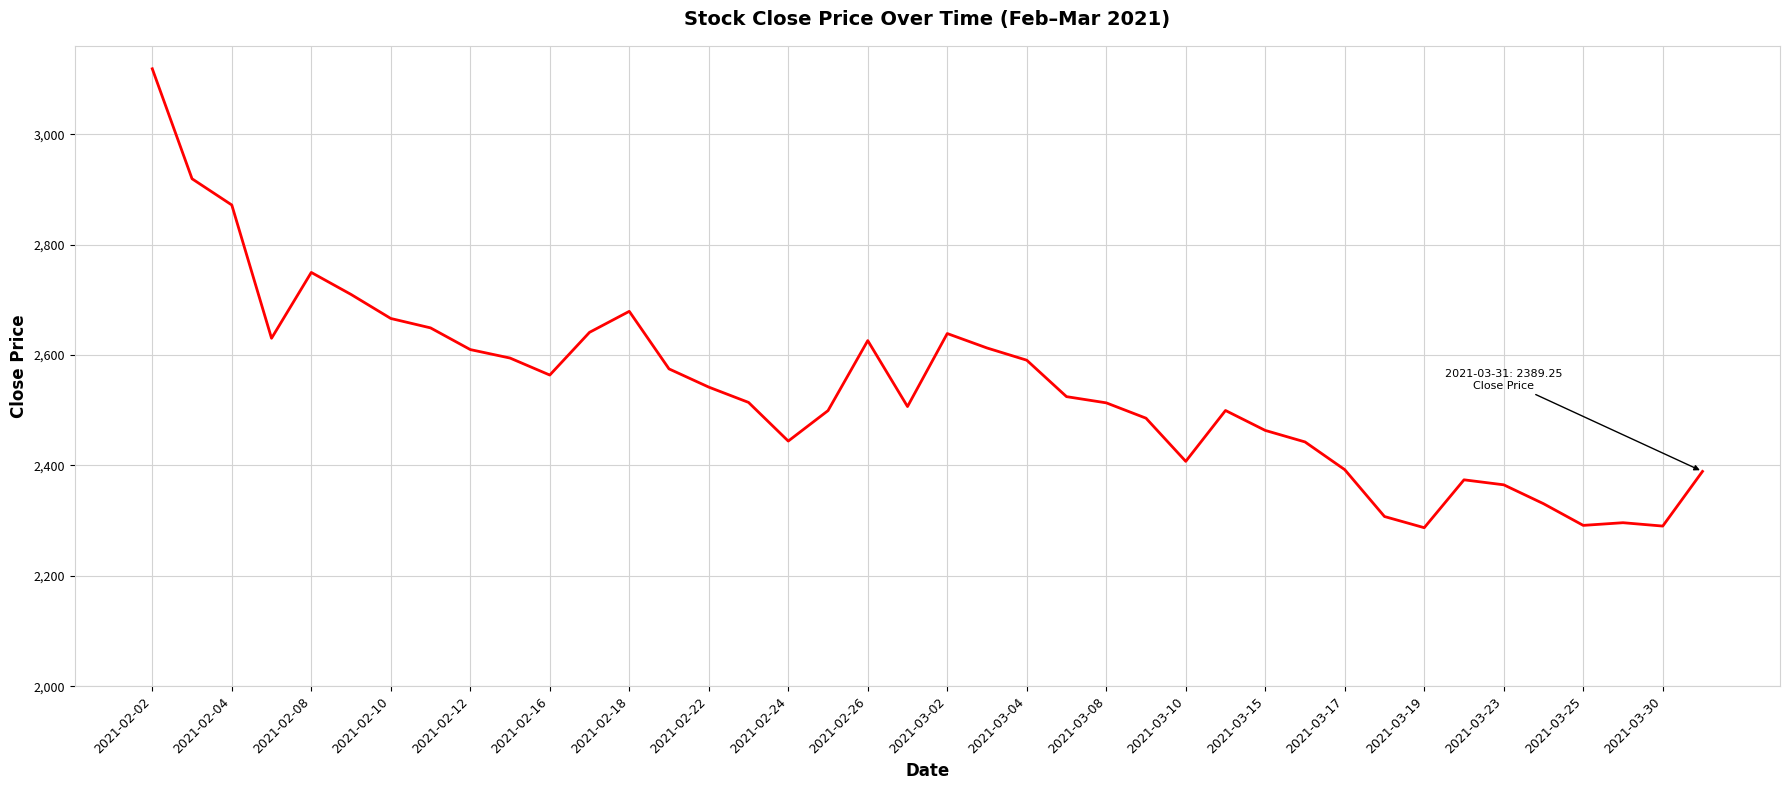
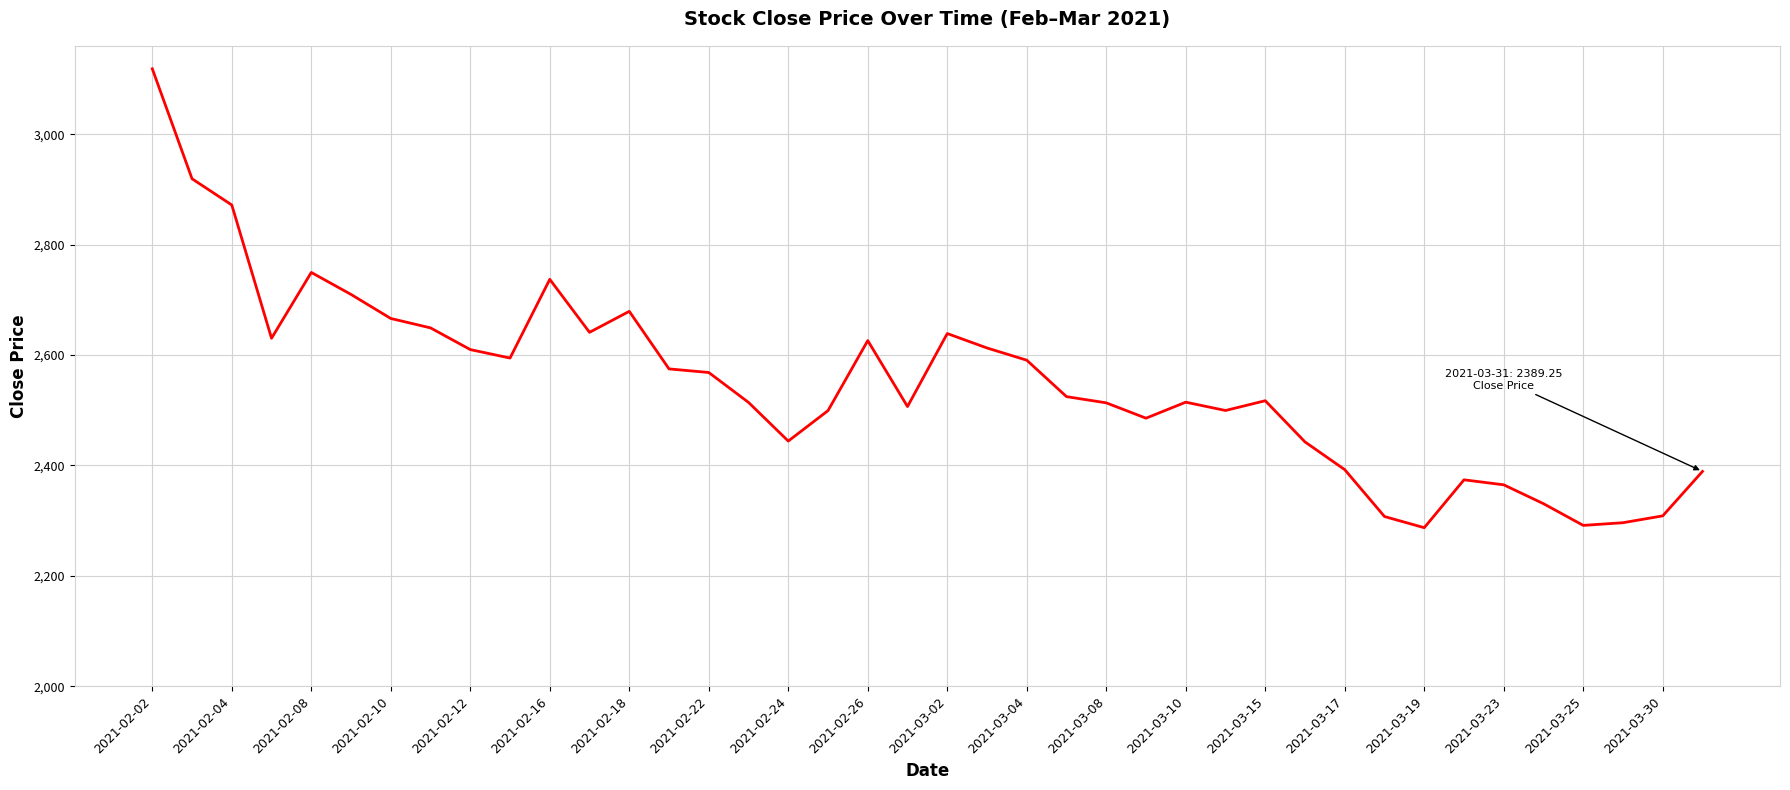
  {
    "2021-02-02": "3,120",
    "2021-02-04": "2,870",
    "2021-02-08": "2,750",
    "2021-02-10": "2,670",
    "2021-02-12": "2,610",
-   "2021-02-16": "2,560",
+   "2021-02-16": "2,740",
    "2021-02-18": "2,680",
-   "2021-02-22": "2,540",
+   "2021-02-22": "2,570",
    "2021-02-24": "2,440",
    "2021-02-26": "2,630",
    "2021-03-02": "2,640",
    "2021-03-04": "2,590",
    "2021-03-08": "2,510",
-   "2021-03-10": "2,410",
-   "2021-03-15": "2,460",
+   "2021-03-10": "2,510",
+   "2021-03-15": "2,520",
    "2021-03-17": "2,390",
    "2021-03-19": "2,290",
    "2021-03-23": "2,360",
    "2021-03-25": "2,290",
-   "2021-03-30": "2,290"
+   "2021-03-30": "2,310"
  }
